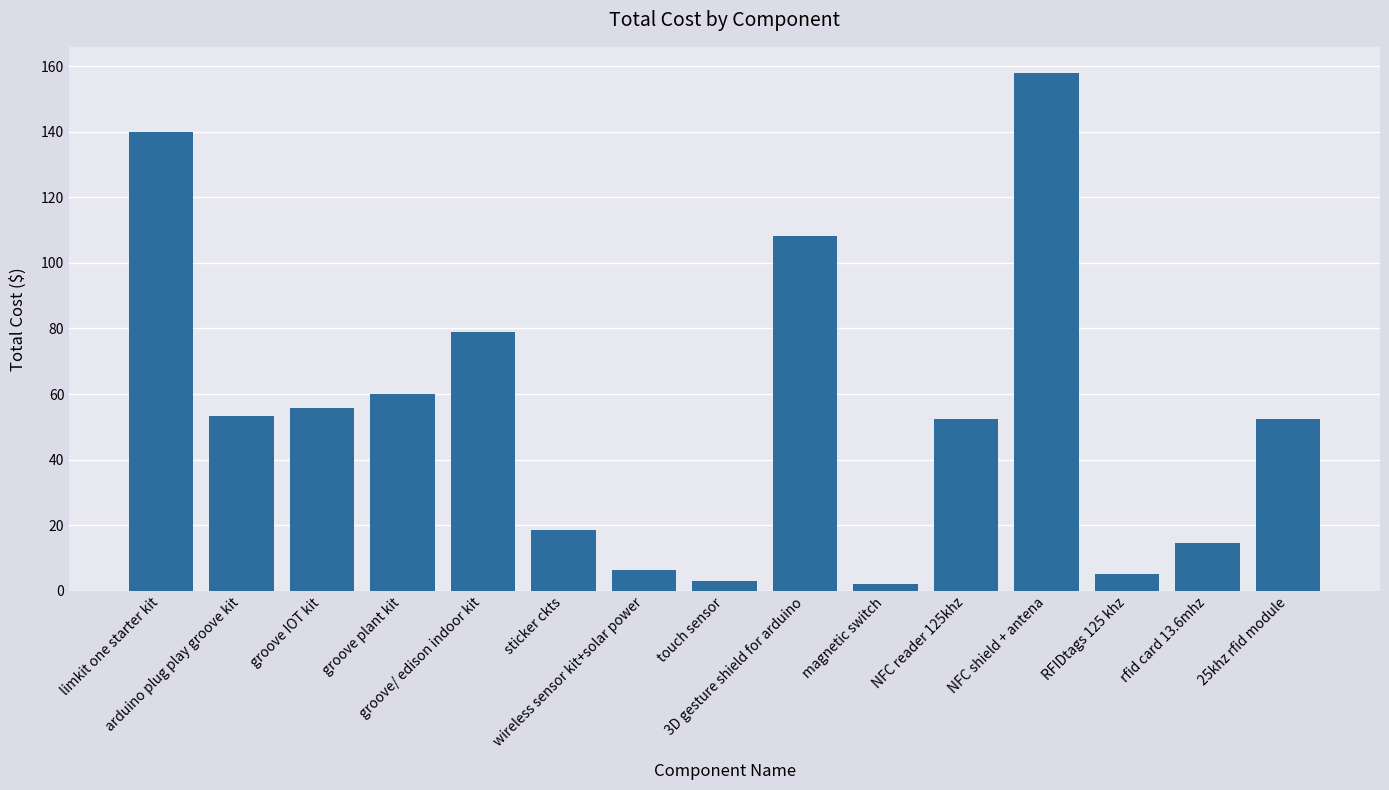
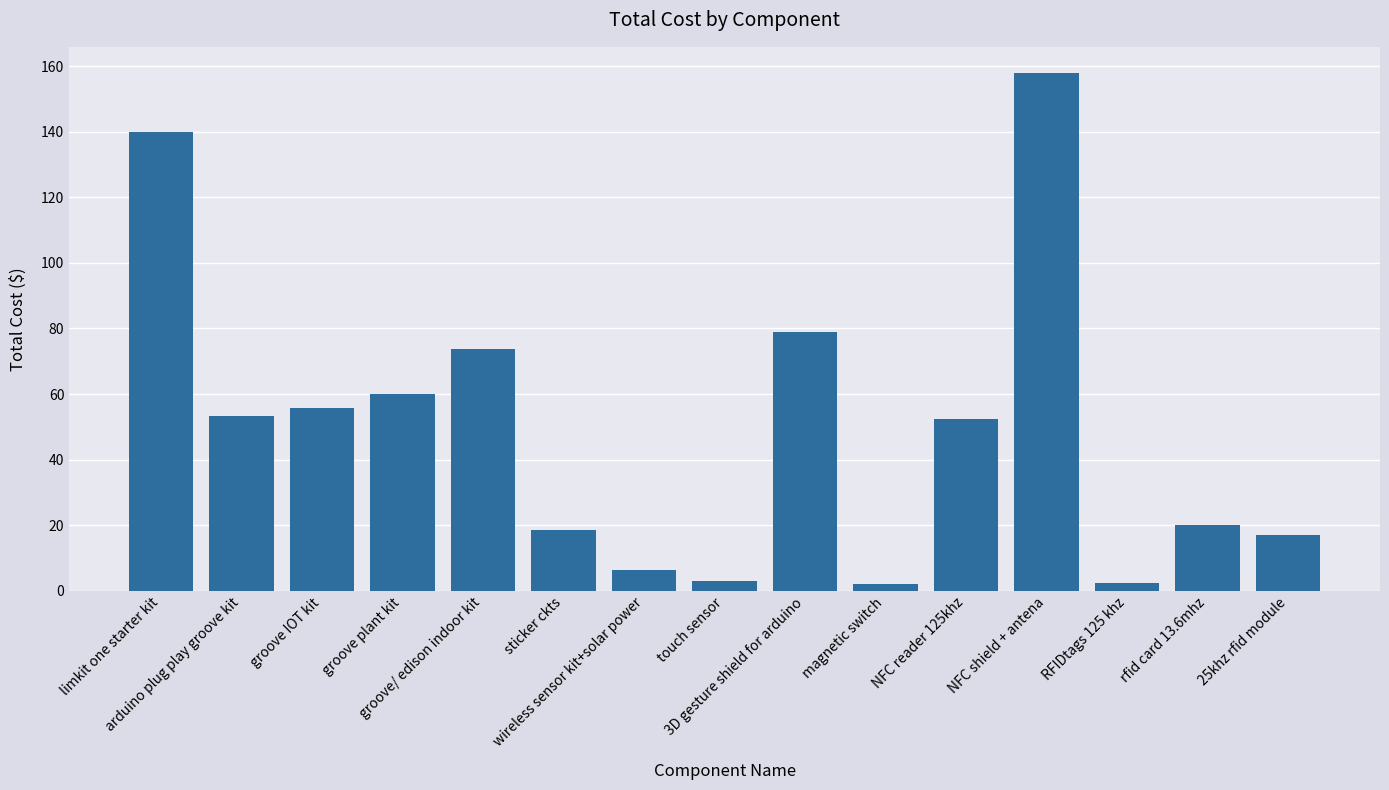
  {
    "limkit one starter kit": 140,
    "arduino plug play groove kit": 53,
    "groove IOT kit": 56,
    "groove plant kit": 60,
-   "groove/ edison indoor kit": 79,
+   "groove/ edison indoor kit": 74,
    "sticker ckts": 18,
    "wireless sensor kit+solar power": 6,
    "touch sensor": 3,
-   "3D gesture shield for arduino": 108,
+   "3D gesture shield for arduino": 79,
    "magnetic switch": 2,
    "NFC reader 125khz": 53,
    "NFC shield + antena": 158,
-   "RFIDtags 125 khz": 5,
-   "rfid card 13.6mhz": 15,
-   "25khz rfid module": 53
+   "RFIDtags 125 khz": 2,
+   "rfid card 13.6mhz": 20,
+   "25khz rfid module": 17
  }
